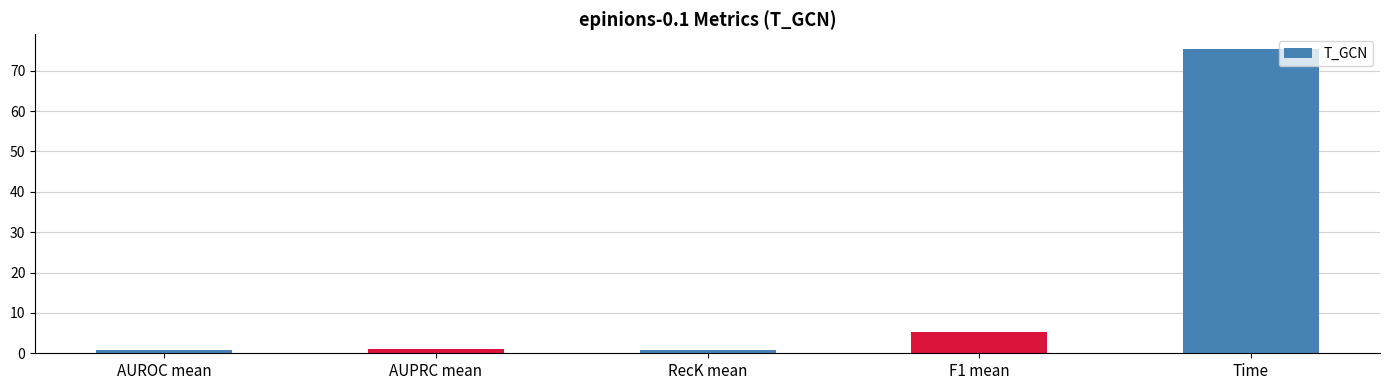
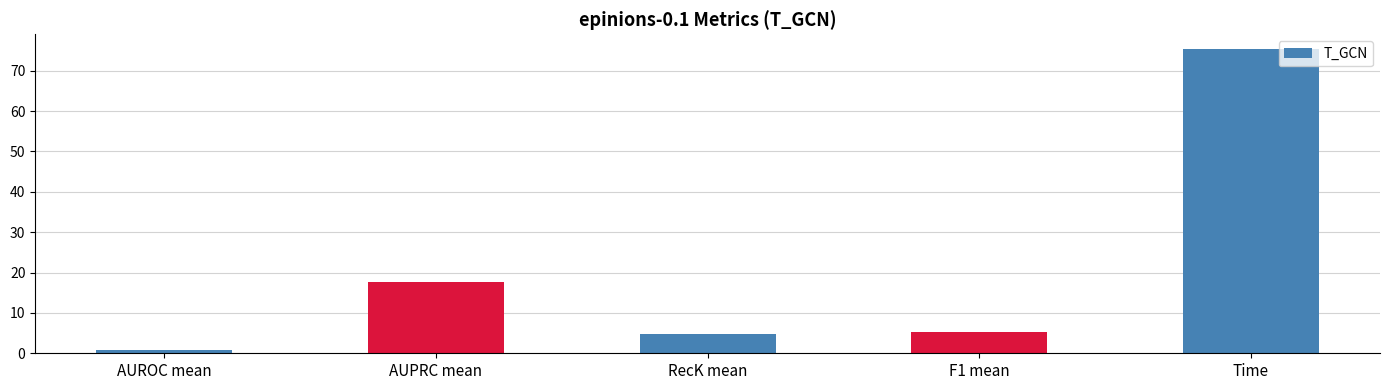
  {
    "AUROC mean": 1,
-   "AUPRC mean": 1,
-   "RecK mean": 1,
+   "AUPRC mean": 18,
+   "RecK mean": 5,
    "F1 mean": 5,
    "Time": 75
  }
